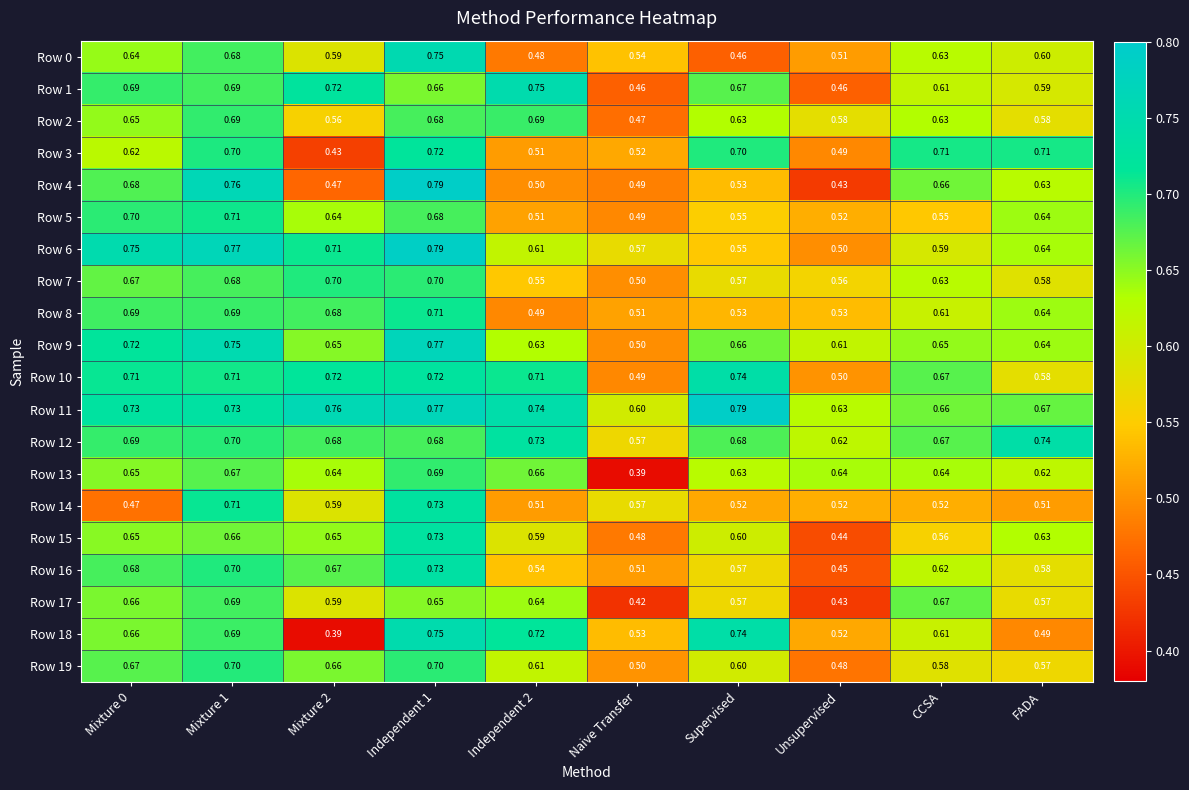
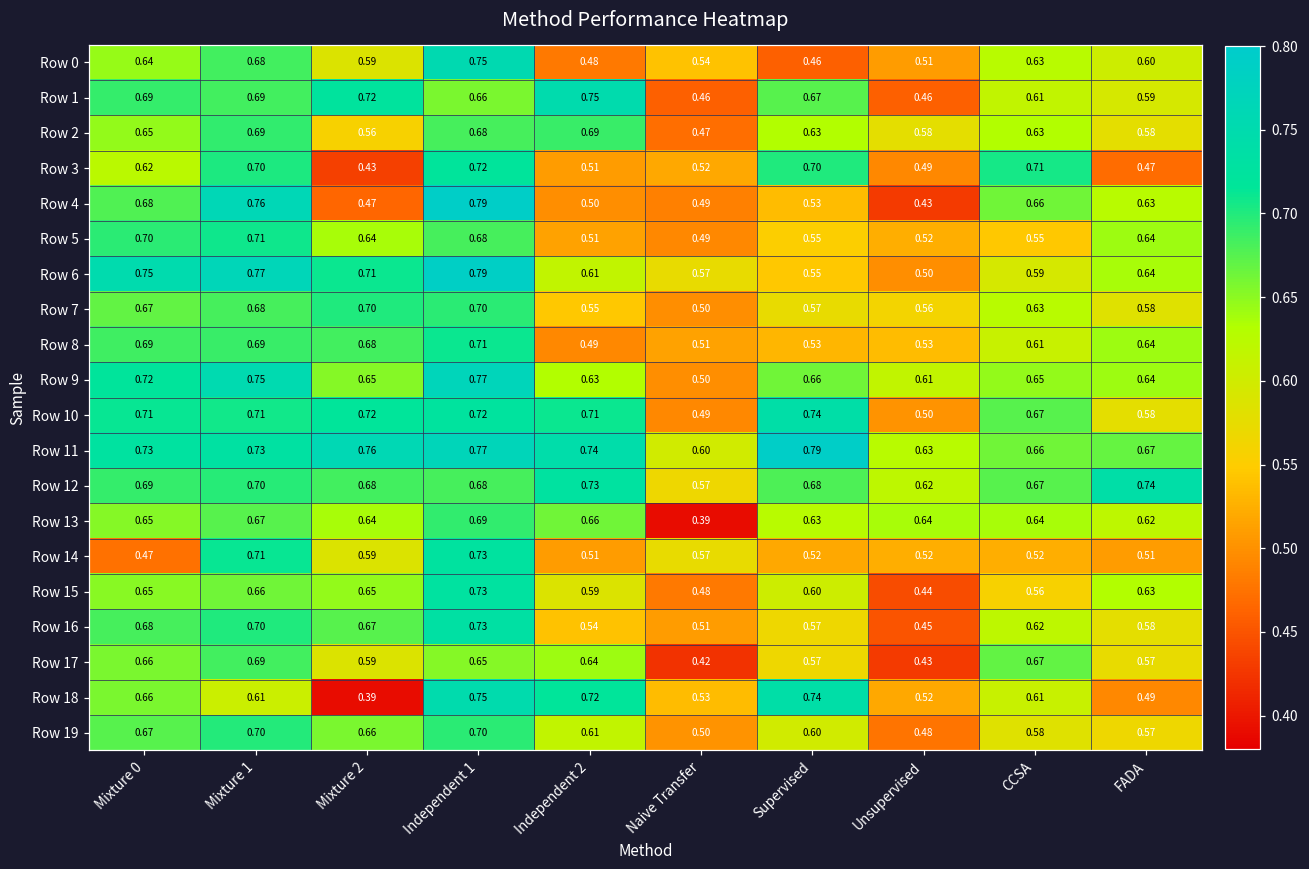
  {
    "Row 0": {
      "Mixture 0": 0.64,
      "Mixture 1": 0.68,
      "Mixture 2": 0.59,
      "Independent 1": 0.75,
      "Independent 2": 0.48,
      "Naive Transfer": 0.54,
      "Supervised": 0.46,
      "Unsupervised": 0.51,
      "CCSA": 0.63,
      "FADA": 0.60
    },
    "Row 1": {
      "Mixture 0": 0.69,
      "Mixture 1": 0.69,
      "Mixture 2": 0.72,
      "Independent 1": 0.66,
      "Independent 2": 0.75,
      "Naive Transfer": 0.46,
      "Supervised": 0.67,
      "Unsupervised": 0.46,
      "CCSA": 0.61,
      "FADA": 0.59
    },
    "Row 2": {
      "Mixture 0": 0.65,
      "Mixture 1": 0.69,
      "Mixture 2": 0.56,
      "Independent 1": 0.68,
      "Independent 2": 0.69,
      "Naive Transfer": 0.47,
      "Supervised": 0.63,
      "Unsupervised": 0.58,
      "CCSA": 0.63,
      "FADA": 0.58
    },
    "Row 3": {
      "Mixture 0": 0.62,
      "Mixture 1": 0.70,
      "Mixture 2": 0.43,
      "Independent 1": 0.72,
      "Independent 2": 0.51,
      "Naive Transfer": 0.52,
      "Supervised": 0.70,
      "Unsupervised": 0.49,
      "CCSA": 0.71,
-     "FADA": 0.71
+     "FADA": 0.47
    },
    "Row 4": {
      "Mixture 0": 0.68,
      "Mixture 1": 0.76,
      "Mixture 2": 0.47,
      "Independent 1": 0.79,
      "Independent 2": 0.50,
      "Naive Transfer": 0.49,
      "Supervised": 0.53,
      "Unsupervised": 0.43,
      "CCSA": 0.66,
      "FADA": 0.63
    },
    "Row 5": {
      "Mixture 0": 0.70,
      "Mixture 1": 0.71,
      "Mixture 2": 0.64,
      "Independent 1": 0.68,
      "Independent 2": 0.51,
      "Naive Transfer": 0.49,
      "Supervised": 0.55,
      "Unsupervised": 0.52,
      "CCSA": 0.55,
      "FADA": 0.64
    },
    "Row 6": {
      "Mixture 0": 0.75,
      "Mixture 1": 0.77,
      "Mixture 2": 0.71,
      "Independent 1": 0.79,
      "Independent 2": 0.61,
      "Naive Transfer": 0.57,
      "Supervised": 0.55,
      "Unsupervised": 0.50,
      "CCSA": 0.59,
      "FADA": 0.64
    },
    "Row 7": {
      "Mixture 0": 0.67,
      "Mixture 1": 0.68,
      "Mixture 2": 0.70,
      "Independent 1": 0.70,
      "Independent 2": 0.55,
      "Naive Transfer": 0.50,
      "Supervised": 0.57,
      "Unsupervised": 0.56,
      "CCSA": 0.63,
      "FADA": 0.58
    },
    "Row 8": {
      "Mixture 0": 0.69,
      "Mixture 1": 0.69,
      "Mixture 2": 0.68,
      "Independent 1": 0.71,
      "Independent 2": 0.49,
      "Naive Transfer": 0.51,
      "Supervised": 0.53,
      "Unsupervised": 0.53,
      "CCSA": 0.61,
      "FADA": 0.64
    },
    "Row 9": {
      "Mixture 0": 0.72,
      "Mixture 1": 0.75,
      "Mixture 2": 0.65,
      "Independent 1": 0.77,
      "Independent 2": 0.63,
      "Naive Transfer": 0.50,
      "Supervised": 0.66,
      "Unsupervised": 0.61,
      "CCSA": 0.65,
      "FADA": 0.64
    },
    "Row 10": {
      "Mixture 0": 0.71,
      "Mixture 1": 0.71,
      "Mixture 2": 0.72,
      "Independent 1": 0.72,
      "Independent 2": 0.71,
      "Naive Transfer": 0.49,
      "Supervised": 0.74,
      "Unsupervised": 0.50,
      "CCSA": 0.67,
      "FADA": 0.58
    },
    "Row 11": {
      "Mixture 0": 0.73,
      "Mixture 1": 0.73,
      "Mixture 2": 0.76,
      "Independent 1": 0.77,
      "Independent 2": 0.74,
      "Naive Transfer": 0.60,
      "Supervised": 0.79,
      "Unsupervised": 0.63,
      "CCSA": 0.66,
      "FADA": 0.67
    },
    "Row 12": {
      "Mixture 0": 0.69,
      "Mixture 1": 0.70,
      "Mixture 2": 0.68,
      "Independent 1": 0.68,
      "Independent 2": 0.73,
      "Naive Transfer": 0.57,
      "Supervised": 0.68,
      "Unsupervised": 0.62,
      "CCSA": 0.67,
      "FADA": 0.74
    },
    "Row 13": {
      "Mixture 0": 0.65,
      "Mixture 1": 0.67,
      "Mixture 2": 0.64,
      "Independent 1": 0.69,
      "Independent 2": 0.66,
      "Naive Transfer": 0.39,
      "Supervised": 0.63,
      "Unsupervised": 0.64,
      "CCSA": 0.64,
      "FADA": 0.62
    },
    "Row 14": {
      "Mixture 0": 0.47,
      "Mixture 1": 0.71,
      "Mixture 2": 0.59,
      "Independent 1": 0.73,
      "Independent 2": 0.51,
      "Naive Transfer": 0.57,
      "Supervised": 0.52,
      "Unsupervised": 0.52,
      "CCSA": 0.52,
      "FADA": 0.51
    },
    "Row 15": {
      "Mixture 0": 0.65,
      "Mixture 1": 0.66,
      "Mixture 2": 0.65,
      "Independent 1": 0.73,
      "Independent 2": 0.59,
      "Naive Transfer": 0.48,
      "Supervised": 0.60,
      "Unsupervised": 0.44,
      "CCSA": 0.56,
      "FADA": 0.63
    },
    "Row 16": {
      "Mixture 0": 0.68,
      "Mixture 1": 0.70,
      "Mixture 2": 0.67,
      "Independent 1": 0.73,
      "Independent 2": 0.54,
      "Naive Transfer": 0.51,
      "Supervised": 0.57,
      "Unsupervised": 0.45,
      "CCSA": 0.62,
      "FADA": 0.58
    },
    "Row 17": {
      "Mixture 0": 0.66,
      "Mixture 1": 0.69,
      "Mixture 2": 0.59,
      "Independent 1": 0.65,
      "Independent 2": 0.64,
      "Naive Transfer": 0.42,
      "Supervised": 0.57,
      "Unsupervised": 0.43,
      "CCSA": 0.67,
      "FADA": 0.57
    },
    "Row 18": {
      "Mixture 0": 0.66,
-     "Mixture 1": 0.69,
+     "Mixture 1": 0.61,
      "Mixture 2": 0.39,
      "Independent 1": 0.75,
      "Independent 2": 0.72,
      "Naive Transfer": 0.53,
      "Supervised": 0.74,
      "Unsupervised": 0.52,
      "CCSA": 0.61,
      "FADA": 0.49
    },
    "Row 19": {
      "Mixture 0": 0.67,
      "Mixture 1": 0.70,
      "Mixture 2": 0.66,
      "Independent 1": 0.70,
      "Independent 2": 0.61,
      "Naive Transfer": 0.50,
      "Supervised": 0.60,
      "Unsupervised": 0.48,
      "CCSA": 0.58,
      "FADA": 0.57
    }
  }
